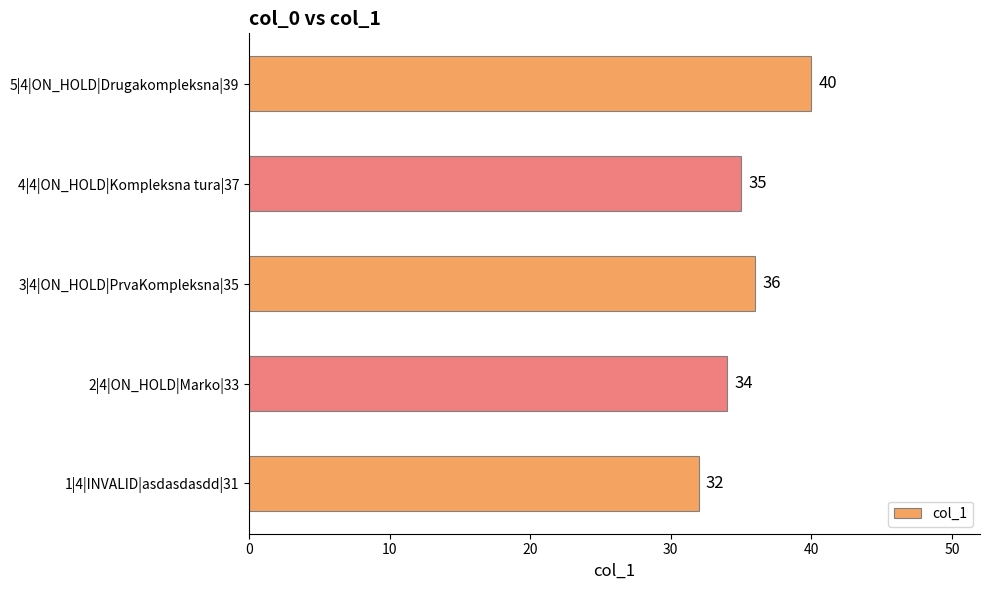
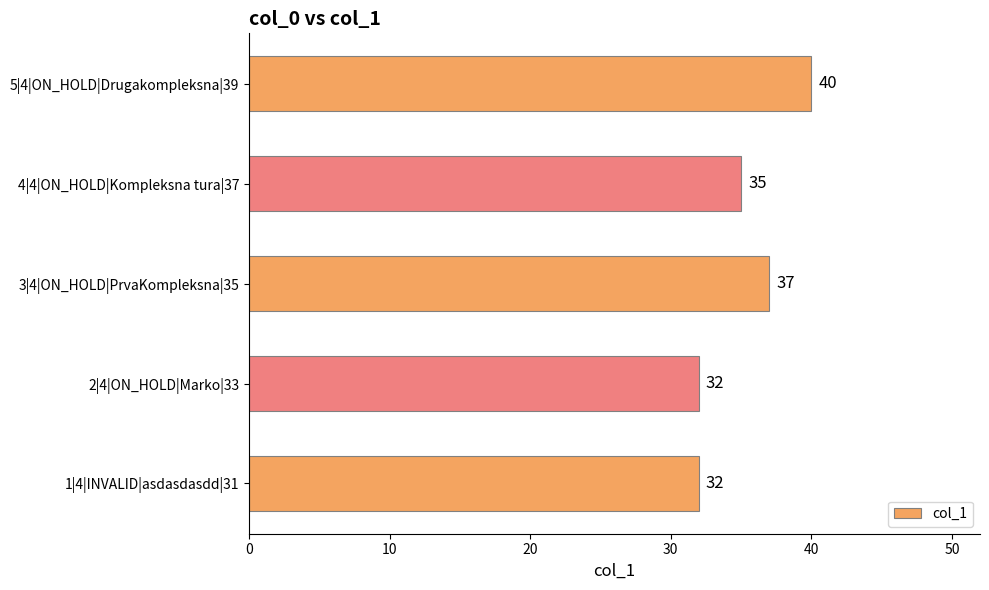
  {
    "5|4|ON_HOLD|Drugakompleksna|39": 40,
    "4|4|ON_HOLD|Kompleksna tura|37": 35,
-   "3|4|ON_HOLD|PrvaKompleksna|35": 36,
-   "2|4|ON_HOLD|Marko|33": 34,
+   "3|4|ON_HOLD|PrvaKompleksna|35": 37,
+   "2|4|ON_HOLD|Marko|33": 32,
    "1|4|INVALID|asdasdasdd|31": 32
  }
